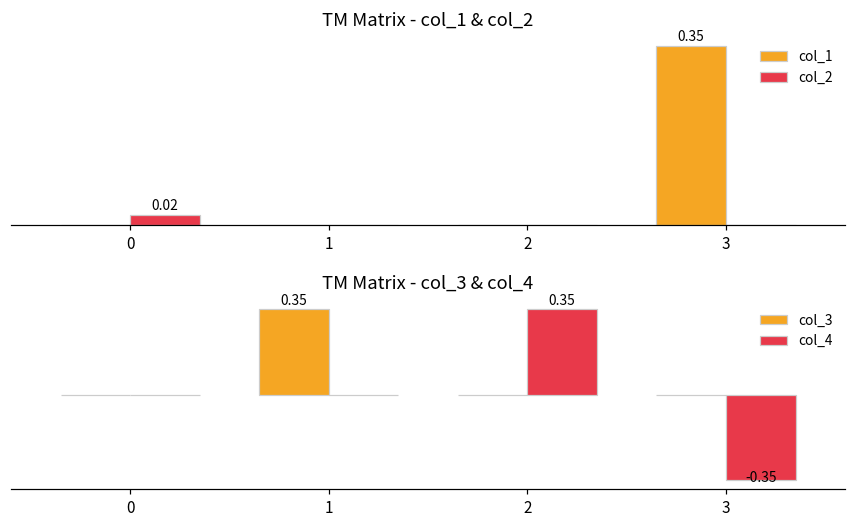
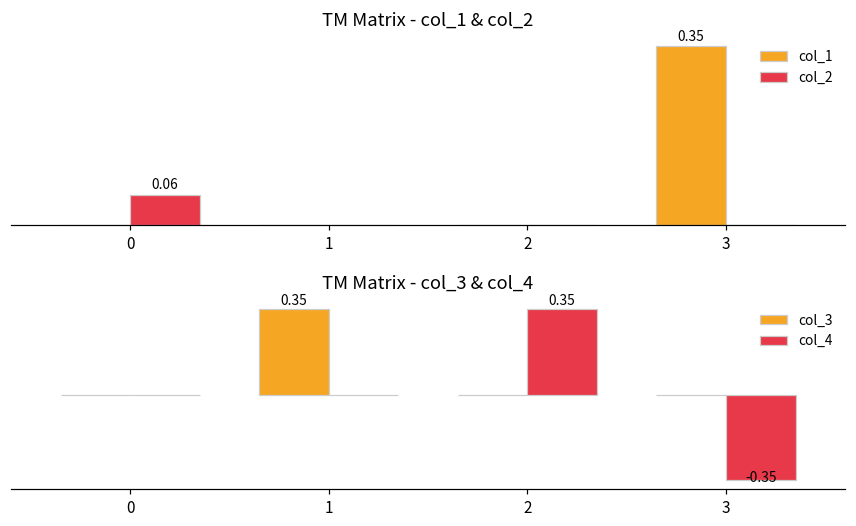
  {
    "TM Matrix - col_1 & col_2": {
      "col_1": {
        "3": 0.35
      },
      "col_2": {
-       "0": 0.02
+       "0": 0.06
      }
    },
    "TM Matrix - col_3 & col_4": {
      "col_3": {
        "1": 0.35
      },
      "col_4": {
        "2": 0.35,
        "3": -0.35
      }
    }
  }
